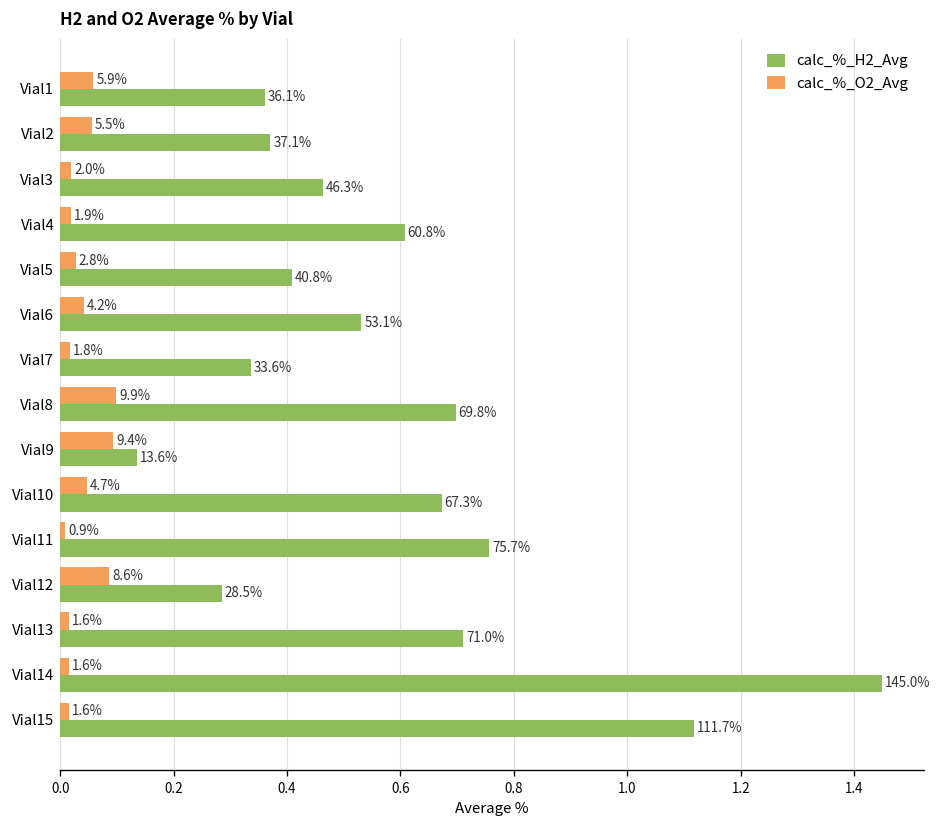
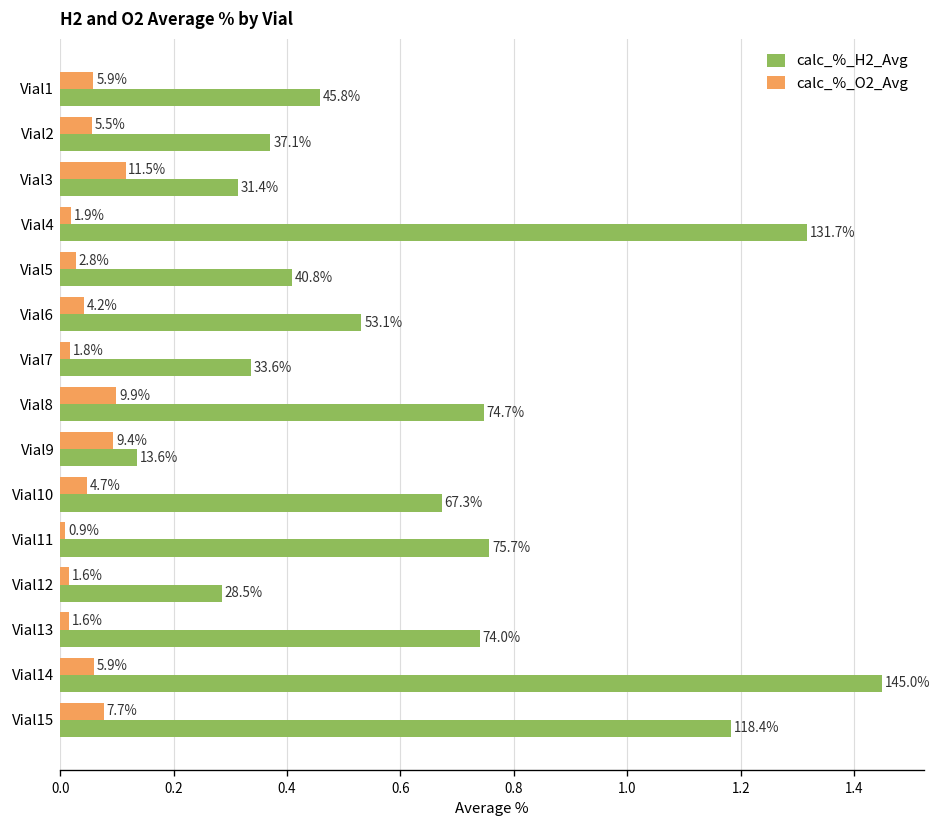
  {
    "calc_%_H2_Avg": {
-     "Vial1": "36.1%",
+     "Vial1": "45.8%",
      "Vial2": "37.1%",
-     "Vial3": "46.3%",
-     "Vial4": "60.8%",
+     "Vial3": "31.4%",
+     "Vial4": "131.7%",
      "Vial5": "40.8%",
      "Vial6": "53.1%",
      "Vial7": "33.6%",
-     "Vial8": "69.8%",
+     "Vial8": "74.7%",
      "Vial9": "13.6%",
      "Vial10": "67.3%",
      "Vial11": "75.7%",
      "Vial12": "28.5%",
-     "Vial13": "71.0%",
+     "Vial13": "74.0%",
      "Vial14": "145.0%",
-     "Vial15": "111.7%"
+     "Vial15": "118.4%"
    },
    "calc_%_O2_Avg": {
      "Vial1": "5.9%",
      "Vial2": "5.5%",
-     "Vial3": "2.0%",
+     "Vial3": "11.5%",
      "Vial4": "1.9%",
      "Vial5": "2.8%",
      "Vial6": "4.2%",
      "Vial7": "1.8%",
      "Vial8": "9.9%",
      "Vial9": "9.4%",
      "Vial10": "4.7%",
      "Vial11": "0.9%",
-     "Vial12": "8.6%",
+     "Vial12": "1.6%",
      "Vial13": "1.6%",
-     "Vial14": "1.6%",
-     "Vial15": "1.6%"
+     "Vial14": "5.9%",
+     "Vial15": "7.7%"
    }
  }
